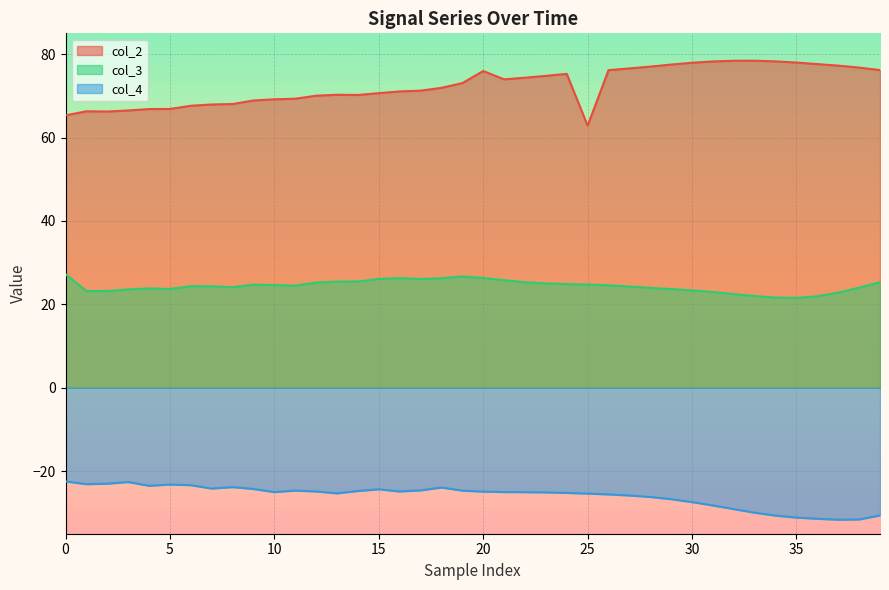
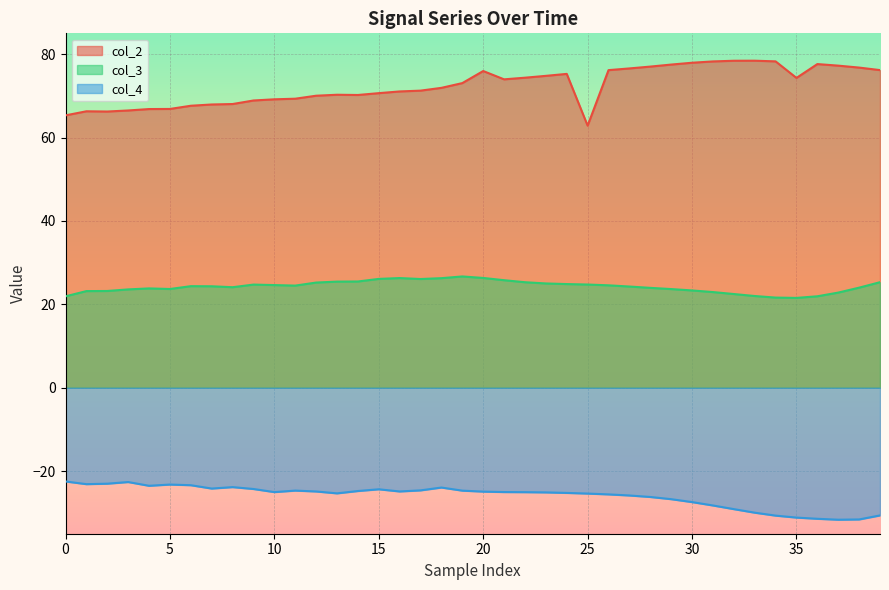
  {
    "col_2": {
      "0": 65,
      "5": 67,
      "10": 69,
      "15": 71,
      "20": 76,
      "25": 63,
      "30": 78,
-     "35": 78
+     "35": 74
    },
    "col_3": {
-     "0": 27,
+     "0": 22,
      "5": 24,
      "10": 25,
      "15": 26,
      "20": 26,
      "25": 25,
      "30": 23,
      "35": 22
    }
  }
